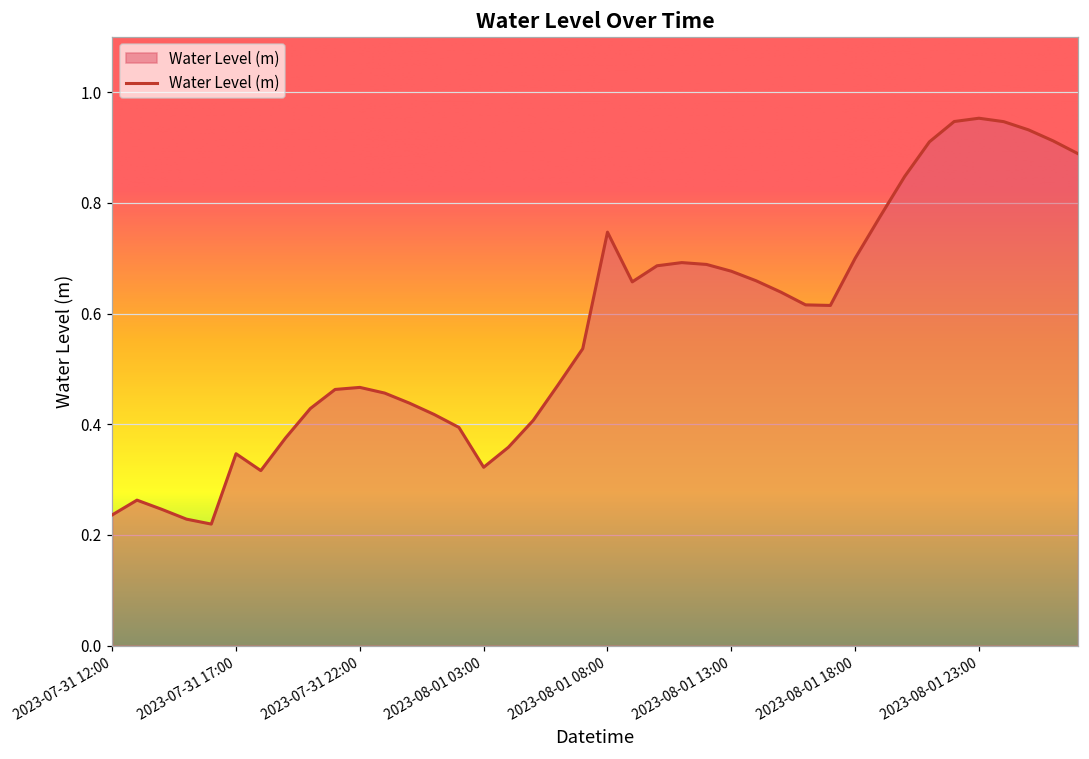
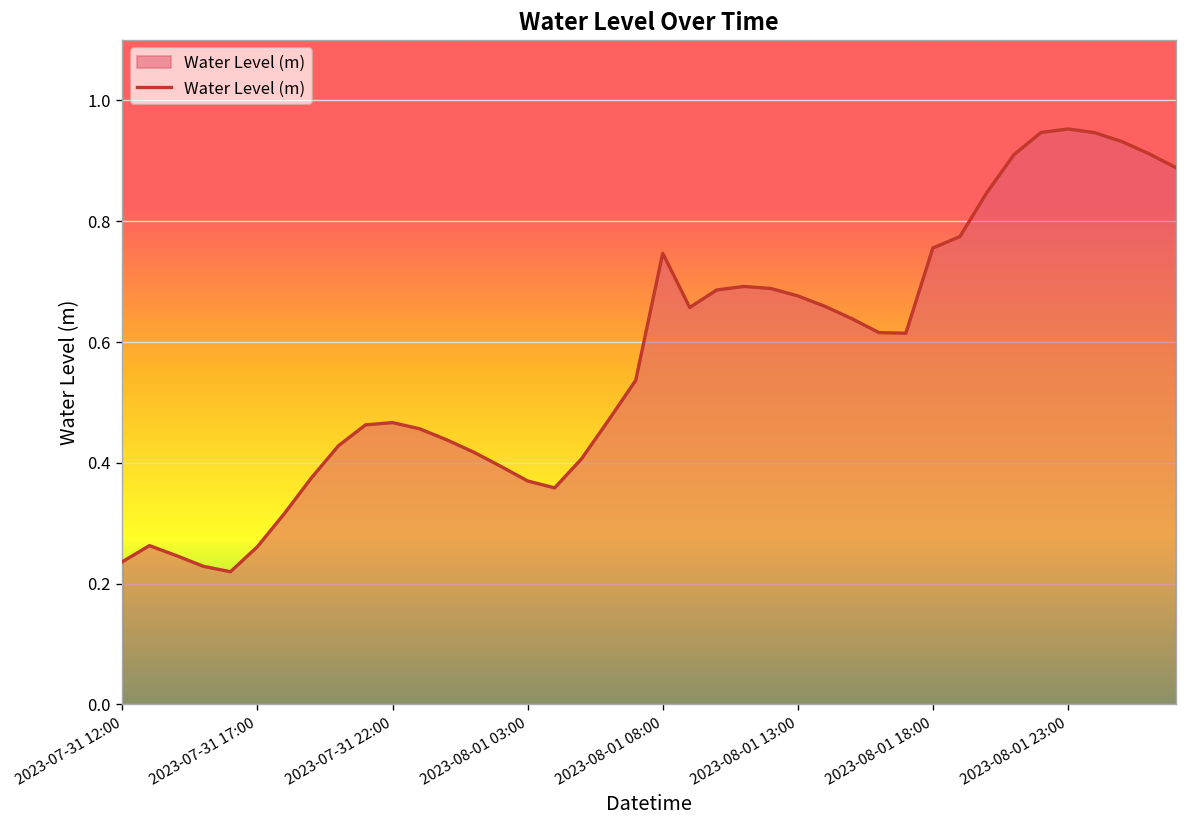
  {
    "2023-07-31 12:00": 0.24,
-   "2023-07-31 17:00": 0.35,
+   "2023-07-31 17:00": 0.26,
    "2023-07-31 22:00": 0.47,
-   "2023-08-01 03:00": 0.32,
+   "2023-08-01 03:00": 0.37,
    "2023-08-01 08:00": 0.75,
    "2023-08-01 13:00": 0.68,
-   "2023-08-01 18:00": 0.70,
+   "2023-08-01 18:00": 0.76,
    "2023-08-01 23:00": 0.95
  }
